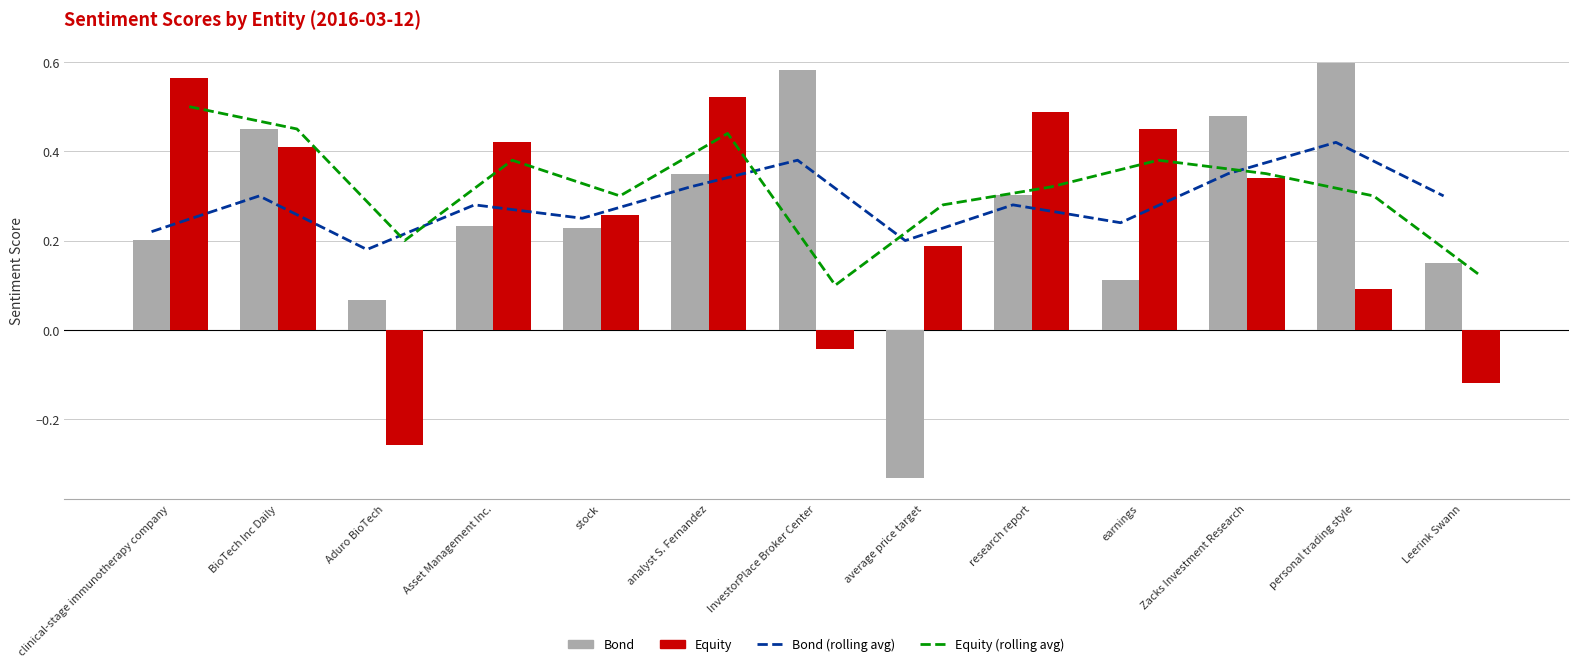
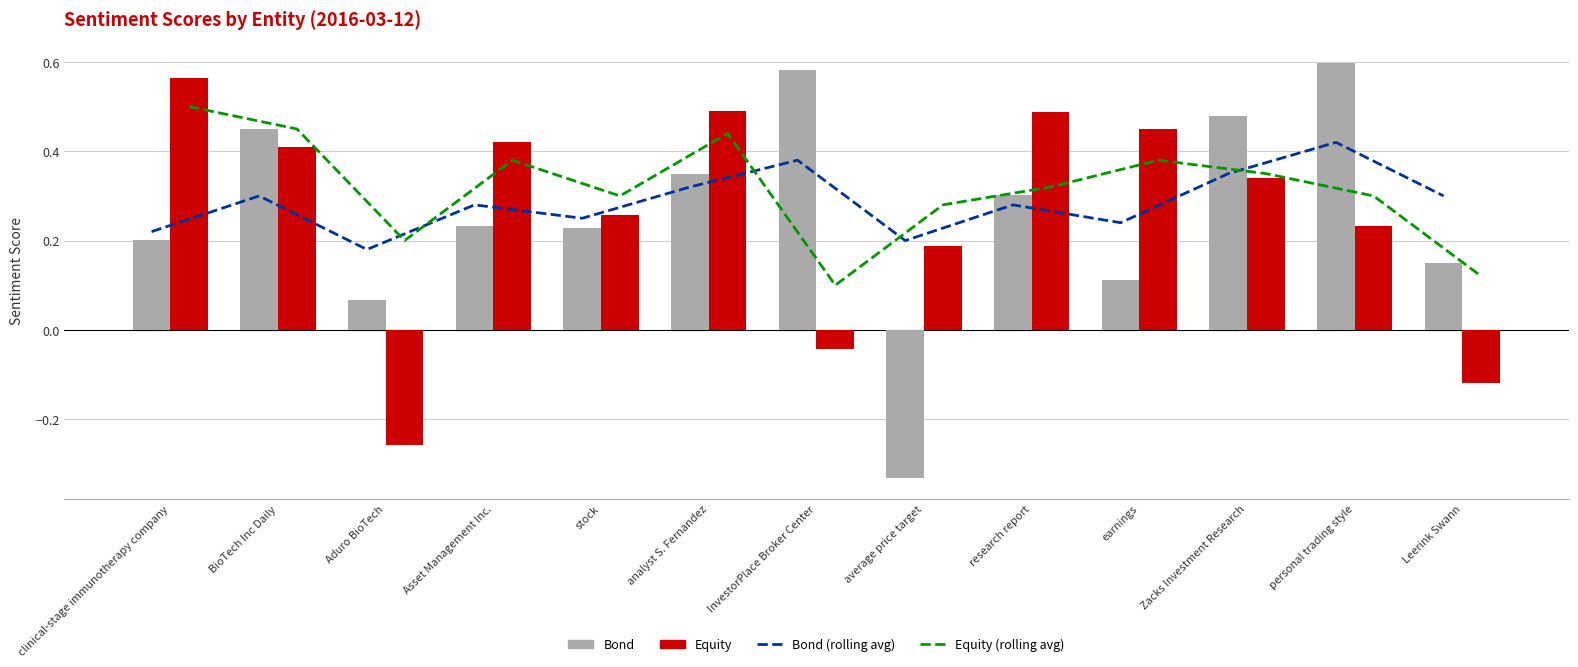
  {
    "Bond": {
      "clinical-stage immunotherapy company": 0.20,
      "BioTech Inc Daily": 0.45,
      "Aduro BioTech": 0.07,
      "Asset Management Inc.": 0.23,
      "stock": 0.23,
      "analyst S. Fernandez": 0.35,
      "InvestorPlace Broker Center": 0.58,
      "average price target": -0.33,
      "research report": 0.30,
      "earnings": 0.11,
      "Zacks Investment Research": 0.48,
      "personal trading style": 0.60,
      "Leerink Swann": 0.15
    },
    "Equity": {
      "clinical-stage immunotherapy company": 0.56,
      "BioTech Inc Daily": 0.41,
      "Aduro BioTech": -0.26,
      "Asset Management Inc.": 0.42,
      "stock": 0.26,
-     "analyst S. Fernandez": 0.52,
+     "analyst S. Fernandez": 0.49,
      "InvestorPlace Broker Center": -0.04,
      "average price target": 0.19,
      "research report": 0.49,
      "earnings": 0.45,
      "Zacks Investment Research": 0.34,
-     "personal trading style": 0.09,
+     "personal trading style": 0.23,
      "Leerink Swann": -0.12
    }
  }
